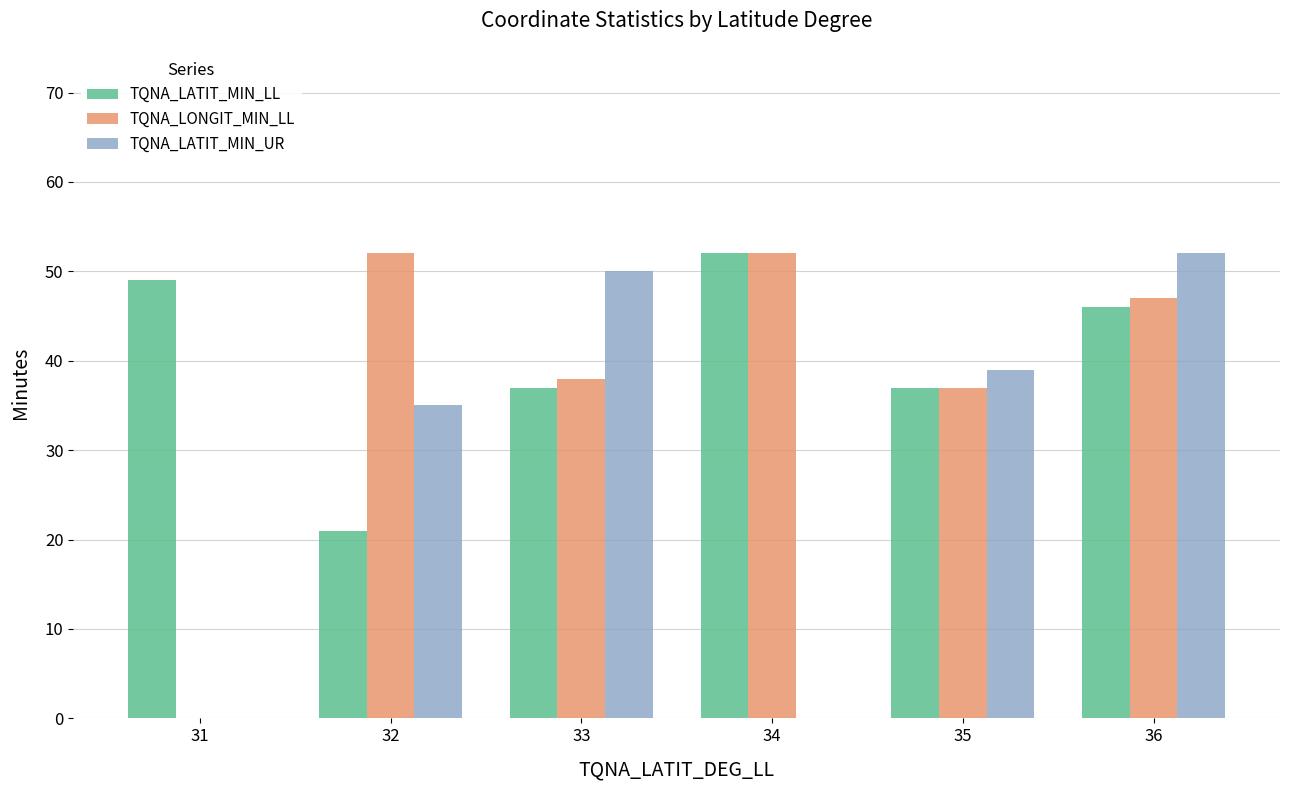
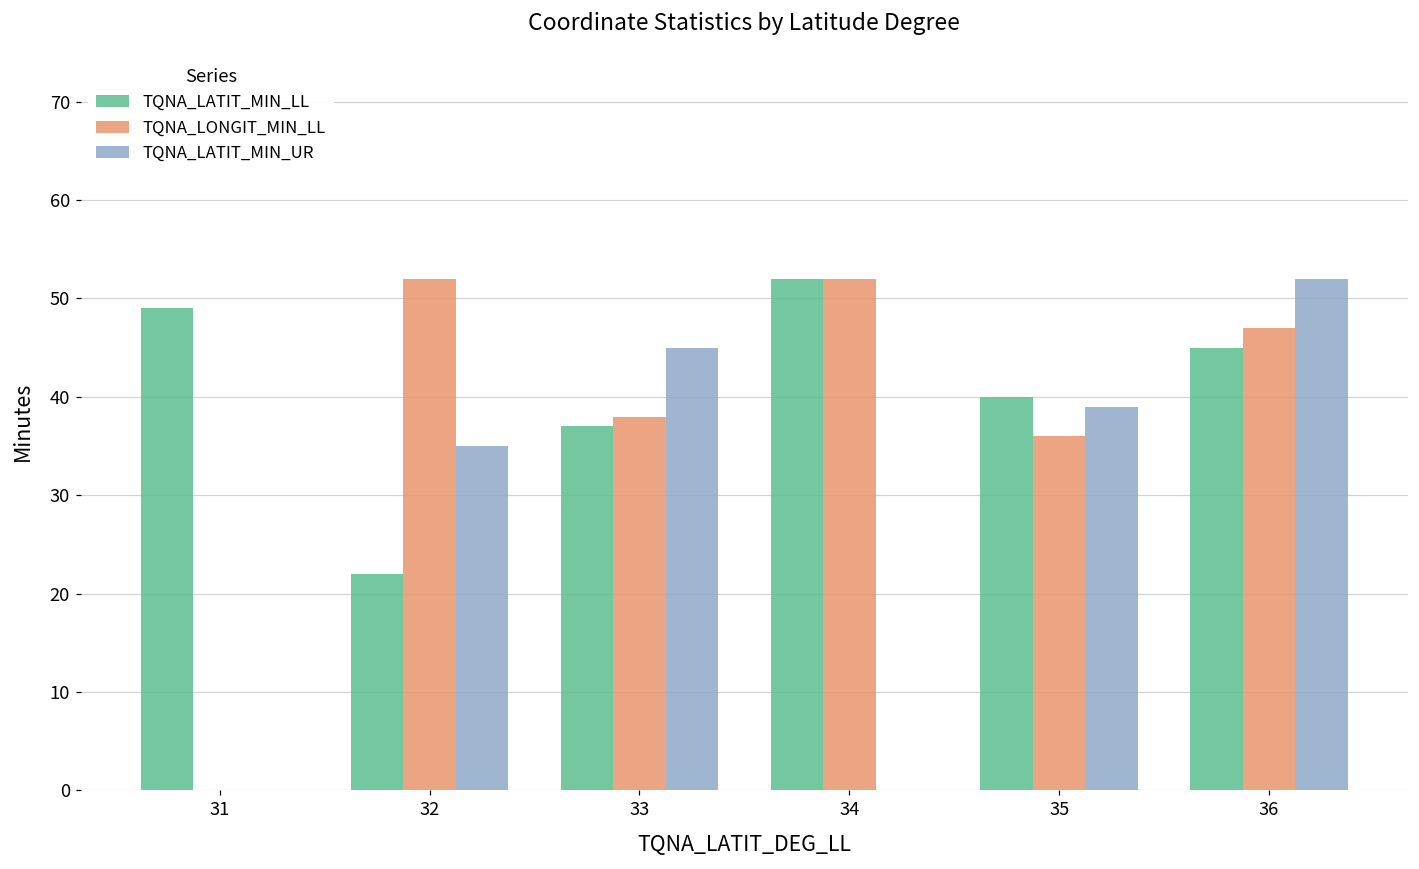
  {
    "TQNA_LATIT_MIN_LL": {
      "31": 49,
-     "32": 21,
+     "32": 22,
      "33": 37,
      "34": 52,
-     "35": 37,
-     "36": 46
+     "35": 40,
+     "36": 45
    },
    "TQNA_LONGIT_MIN_LL": {
      "31": 0,
      "32": 52,
      "33": 38,
      "34": 52,
-     "35": 37,
+     "35": 36,
      "36": 47
    },
    "TQNA_LATIT_MIN_UR": {
      "31": 0,
      "32": 35,
-     "33": 50,
+     "33": 45,
      "34": 0,
      "35": 39,
      "36": 52
    }
  }
